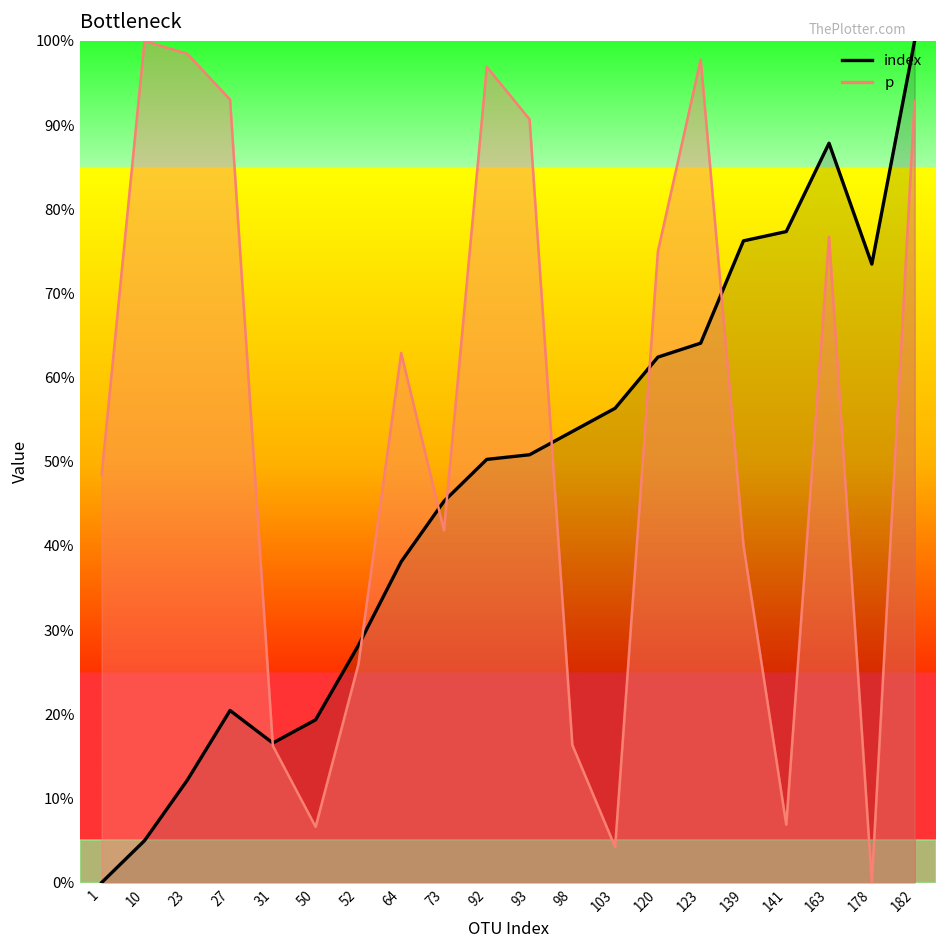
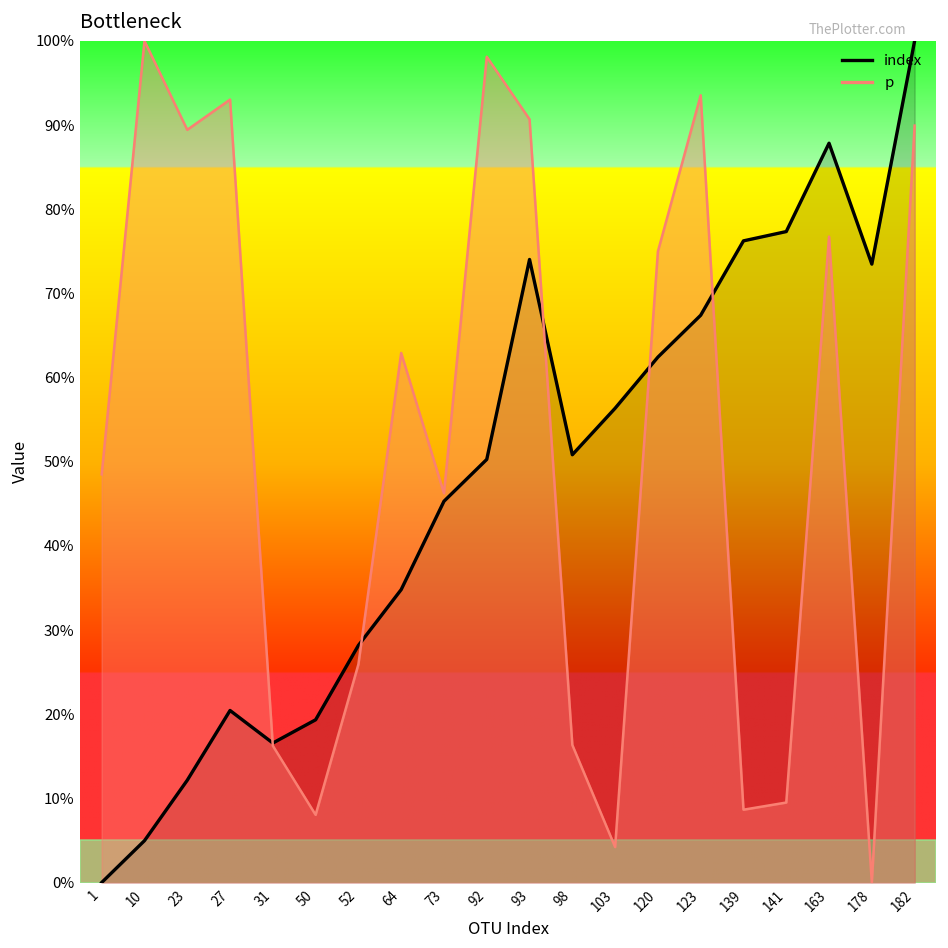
  {
    "index": {
      "23": "12%",
      "27": "20%",
      "50": "19%",
      "52": "28%",
-     "64": "38%",
+     "64": "35%",
      "73": "45%",
      "92": "50%",
-     "93": "51%",
-     "98": "54%",
+     "93": "74%",
+     "98": "51%",
      "103": "56%",
      "120": "62%",
-     "123": "64%",
+     "123": "67%",
      "139": "76%",
      "141": "77%",
      "163": "88%",
      "178": "73%",
      "182": "100%"
    },
    "p": {
      "1": "48%",
      "10": "100%",
-     "23": "98%",
+     "23": "89%",
      "27": "93%",
-     "50": "7%",
+     "50": "8%",
      "52": "26%",
      "64": "63%",
-     "73": "42%",
-     "92": "97%",
+     "73": "46%",
+     "92": "98%",
      "93": "91%",
      "98": "16%",
      "120": "75%",
-     "123": "98%",
-     "139": "40%",
-     "141": "7%",
+     "123": "94%",
+     "139": "9%",
+     "141": "10%",
      "163": "77%",
-     "182": "93%"
+     "182": "90%"
    }
  }
